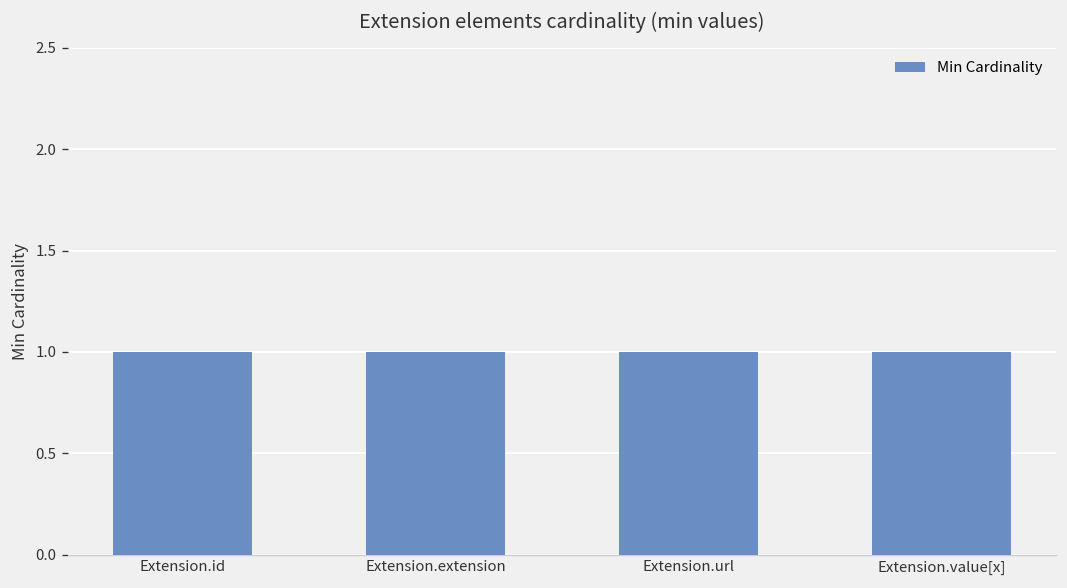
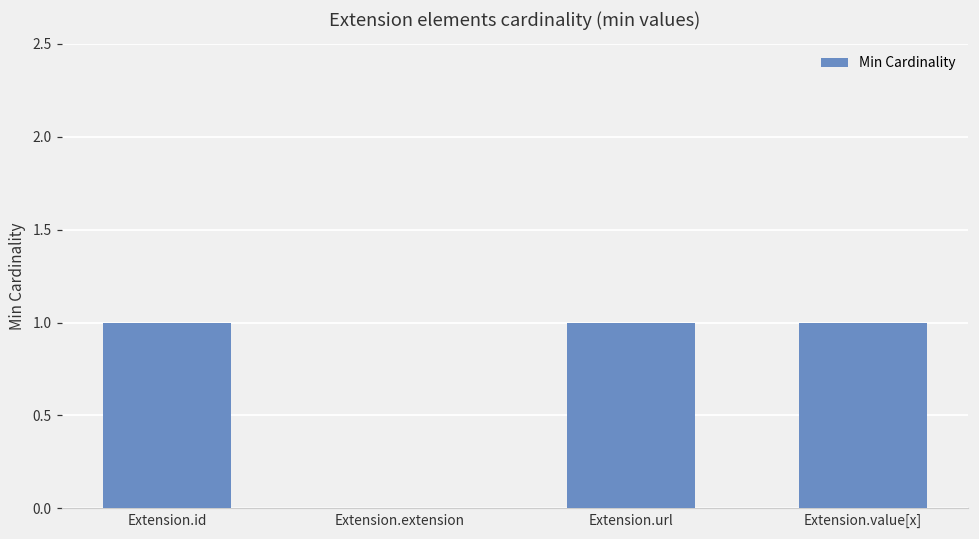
  {
    "Extension.id": 1,
-   "Extension.extension": 1,
+   "Extension.extension": 0,
    "Extension.url": 1,
    "Extension.value[x]": 1
  }
